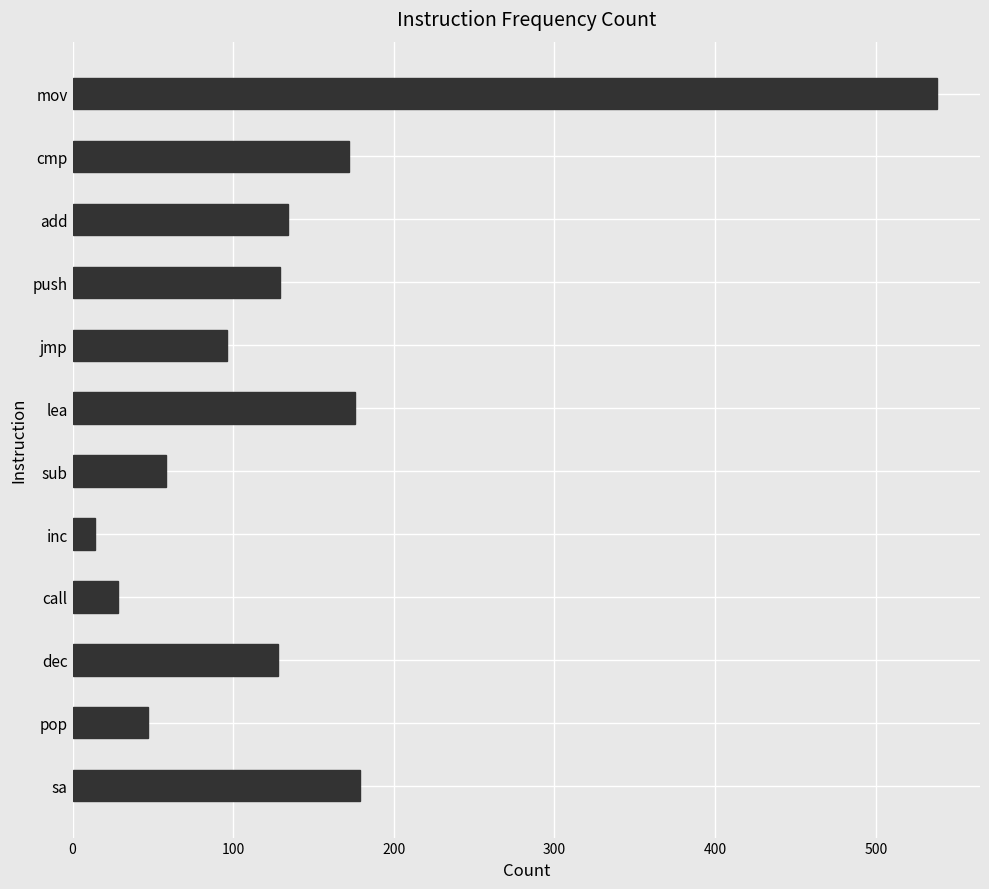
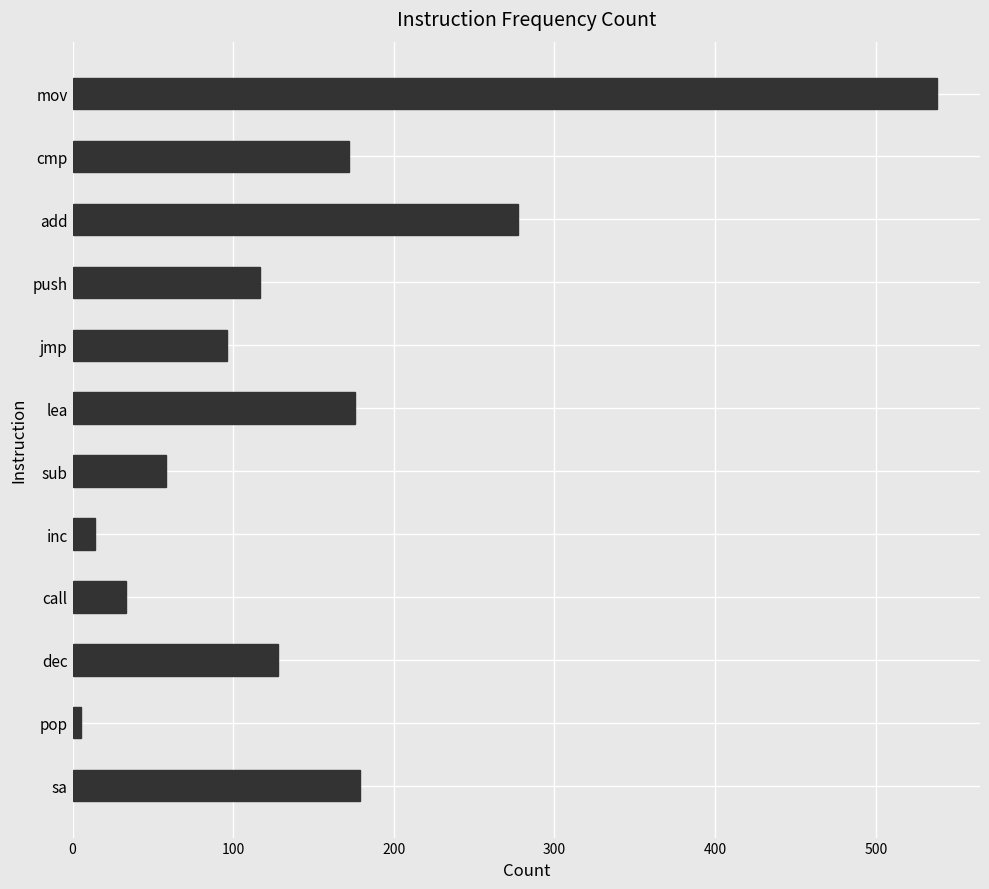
  {
    "mov": 538,
    "cmp": 172,
-   "add": 134,
-   "push": 129,
+   "add": 277,
+   "push": 117,
    "jmp": 96,
    "lea": 176,
    "sub": 58,
    "inc": 14,
-   "call": 28,
+   "call": 33,
    "dec": 128,
-   "pop": 47,
+   "pop": 5,
    "sa": 179
  }
